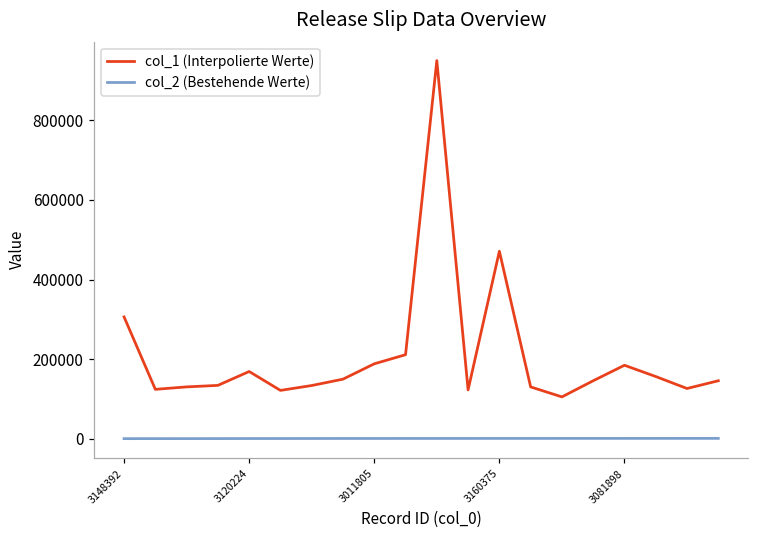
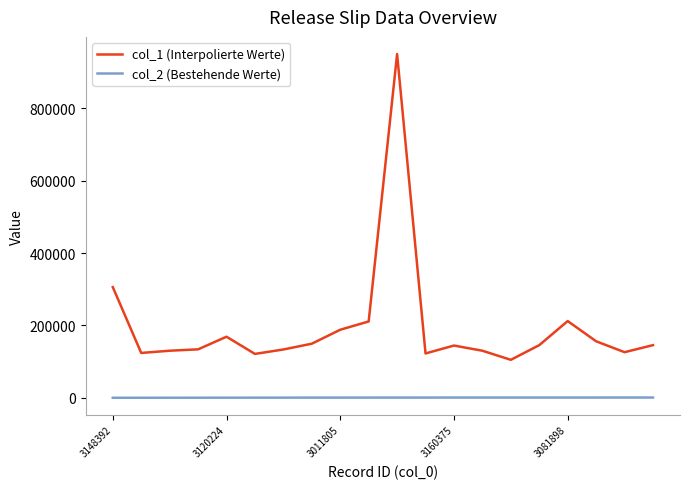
  {
    "col_1 (Interpolierte Werte)": {
      "3148392": 310000,
      "3120224": 170000,
      "3011805": 190000,
-     "3160375": 470000,
-     "3081898": 180000
+     "3160375": 140000,
+     "3081898": 210000
    },
    "col_2 (Bestehende Werte)": {
      "3148392": 0,
      "3120224": 0,
      "3011805": 0,
      "3160375": 0,
      "3081898": 0
    }
  }
